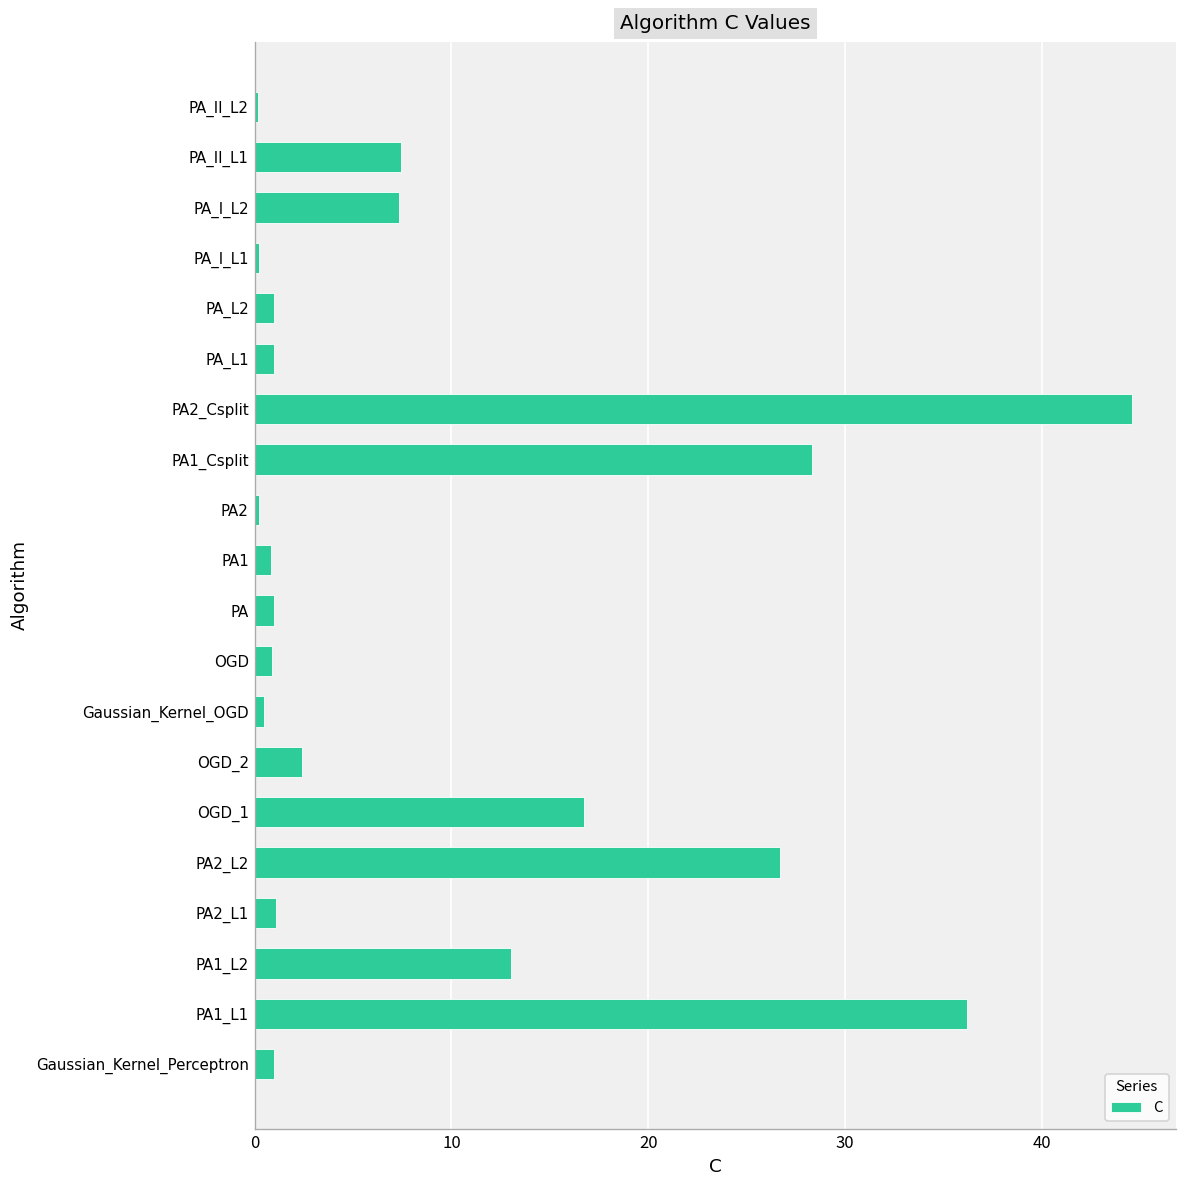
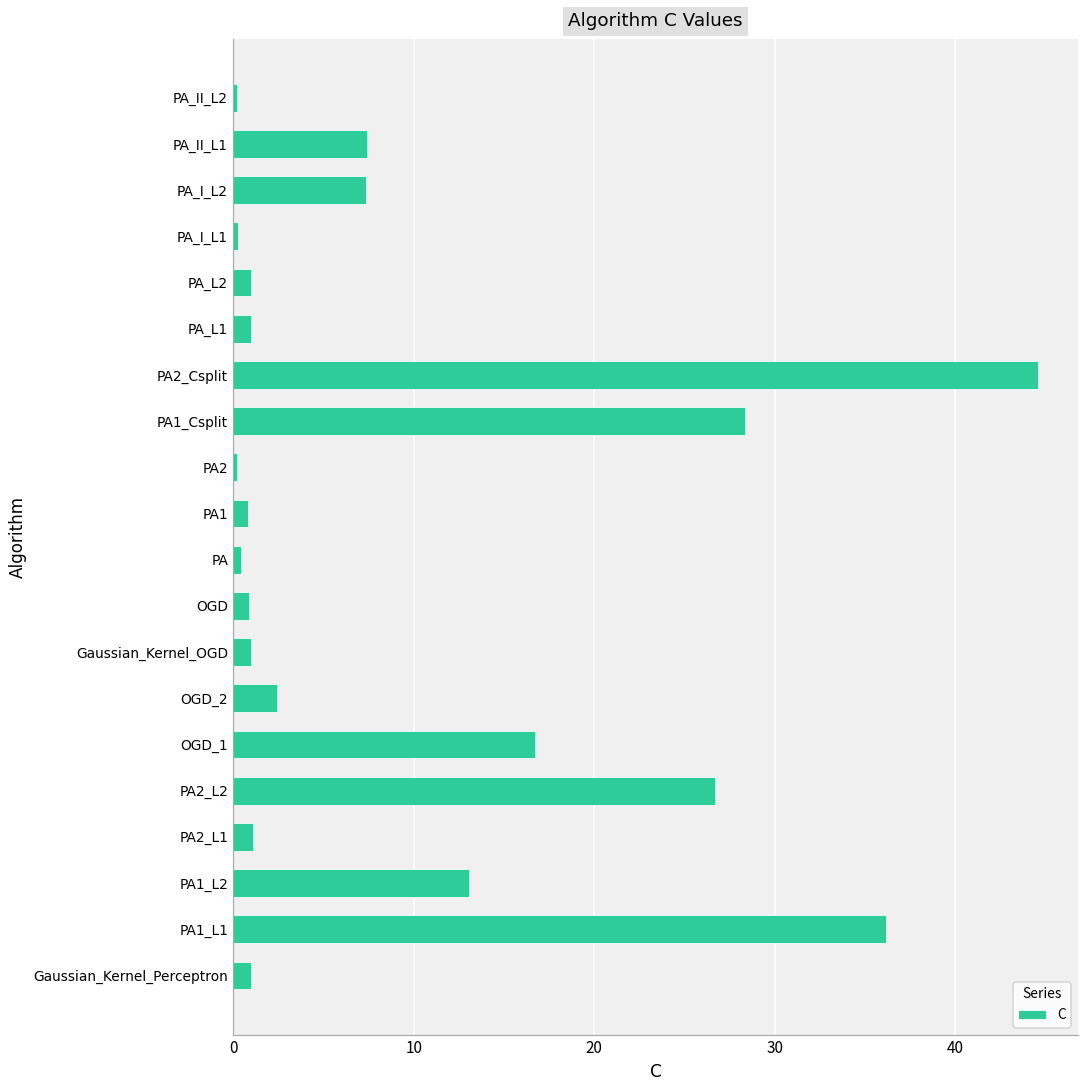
  {
    "PA_II_L2": 0.2,
    "PA_II_L1": 7.4,
    "PA_I_L2": 7.4,
    "PA_I_L1": 0.2,
    "PA_L2": 1.0,
    "PA_L1": 1.0,
    "PA2_Csplit": 44.6,
    "PA1_Csplit": 28.3,
    "PA2": 0.2,
    "PA1": 0.8,
-   "PA": 1.0,
+   "PA": 0.4,
    "OGD": 0.9,
-   "Gaussian_Kernel_OGD": 0.5,
+   "Gaussian_Kernel_OGD": 1.0,
    "OGD_2": 2.4,
    "OGD_1": 16.7,
    "PA2_L2": 26.7,
    "PA2_L1": 1.1,
    "PA1_L2": 13.0,
    "PA1_L1": 36.2,
    "Gaussian_Kernel_Perceptron": 1.0
  }
